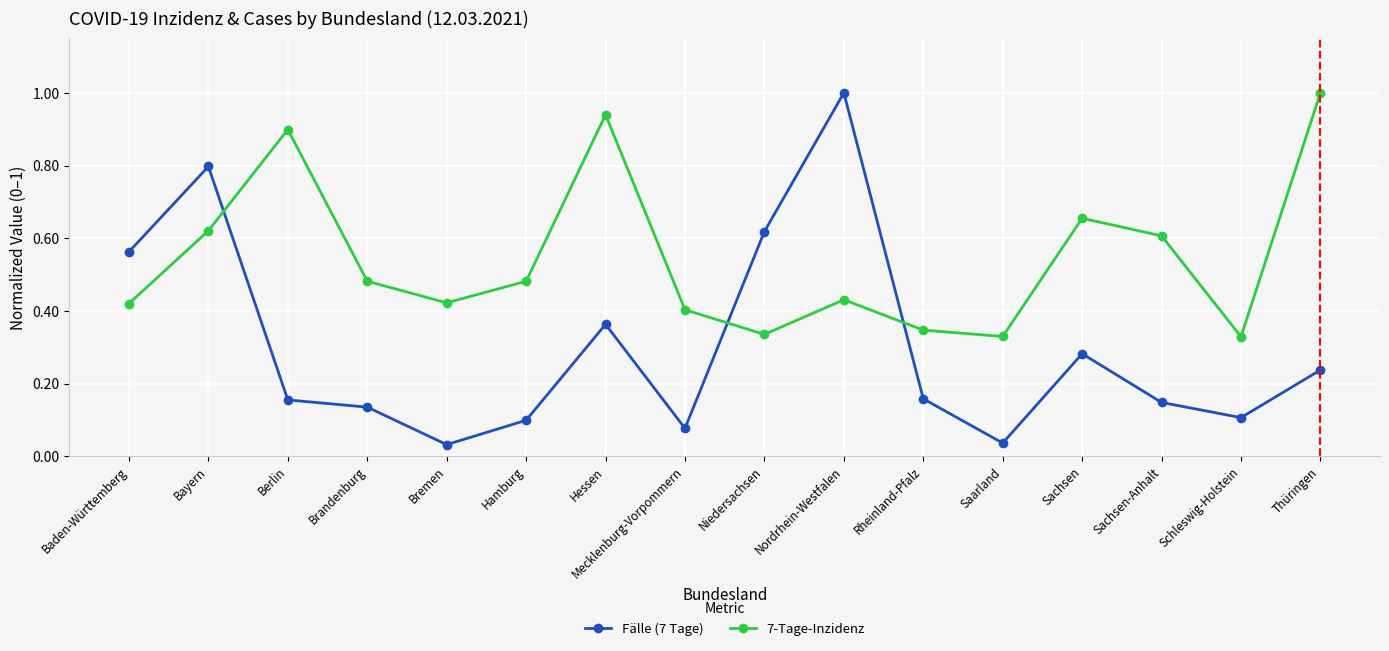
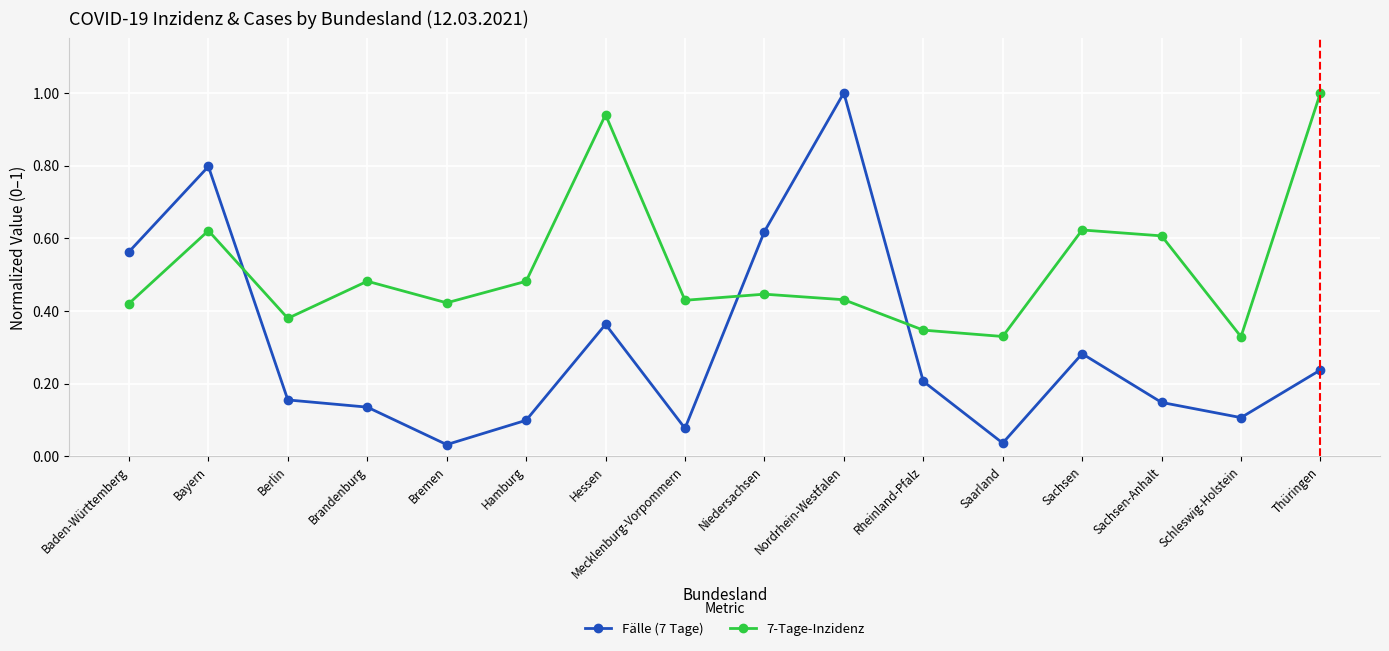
  {
    "Fälle (7 Tage)": {
      "Baden-Württemberg": 0.56,
      "Bayern": 0.80,
      "Berlin": 0.15,
      "Brandenburg": 0.14,
      "Bremen": 0.03,
      "Hamburg": 0.10,
      "Hessen": 0.36,
      "Mecklenburg-Vorpommern": 0.08,
      "Niedersachsen": 0.62,
      "Nordrhein-Westfalen": 1.00,
-     "Rheinland-Pfalz": 0.16,
+     "Rheinland-Pfalz": 0.21,
      "Saarland": 0.04,
      "Sachsen": 0.28,
      "Sachsen-Anhalt": 0.15,
      "Schleswig-Holstein": 0.11,
      "Thüringen": 0.24
    },
    "7-Tage-Inzidenz": {
      "Baden-Württemberg": 0.42,
      "Bayern": 0.62,
-     "Berlin": 0.90,
+     "Berlin": 0.38,
      "Brandenburg": 0.48,
      "Bremen": 0.42,
      "Hamburg": 0.48,
      "Hessen": 0.94,
-     "Mecklenburg-Vorpommern": 0.40,
-     "Niedersachsen": 0.34,
+     "Mecklenburg-Vorpommern": 0.43,
+     "Niedersachsen": 0.45,
      "Nordrhein-Westfalen": 0.43,
      "Rheinland-Pfalz": 0.35,
      "Saarland": 0.33,
-     "Sachsen": 0.65,
+     "Sachsen": 0.62,
      "Sachsen-Anhalt": 0.61,
      "Schleswig-Holstein": 0.33,
      "Thüringen": 1.00
    }
  }
